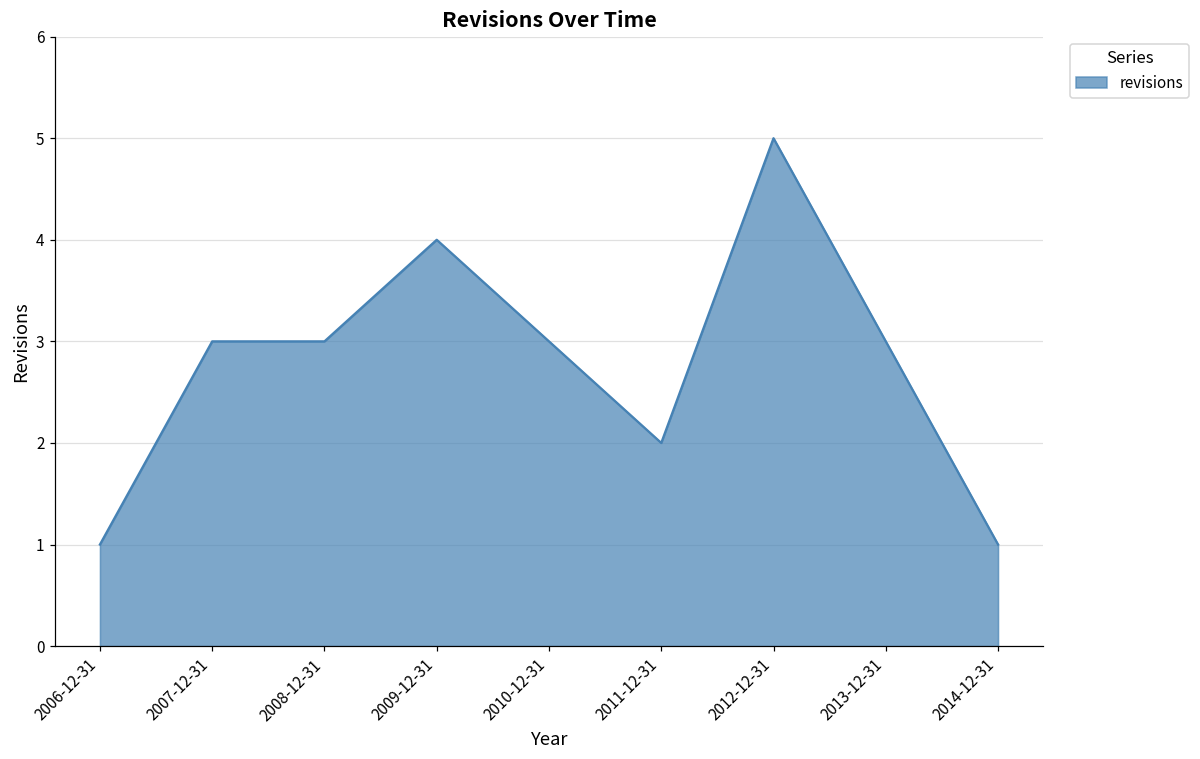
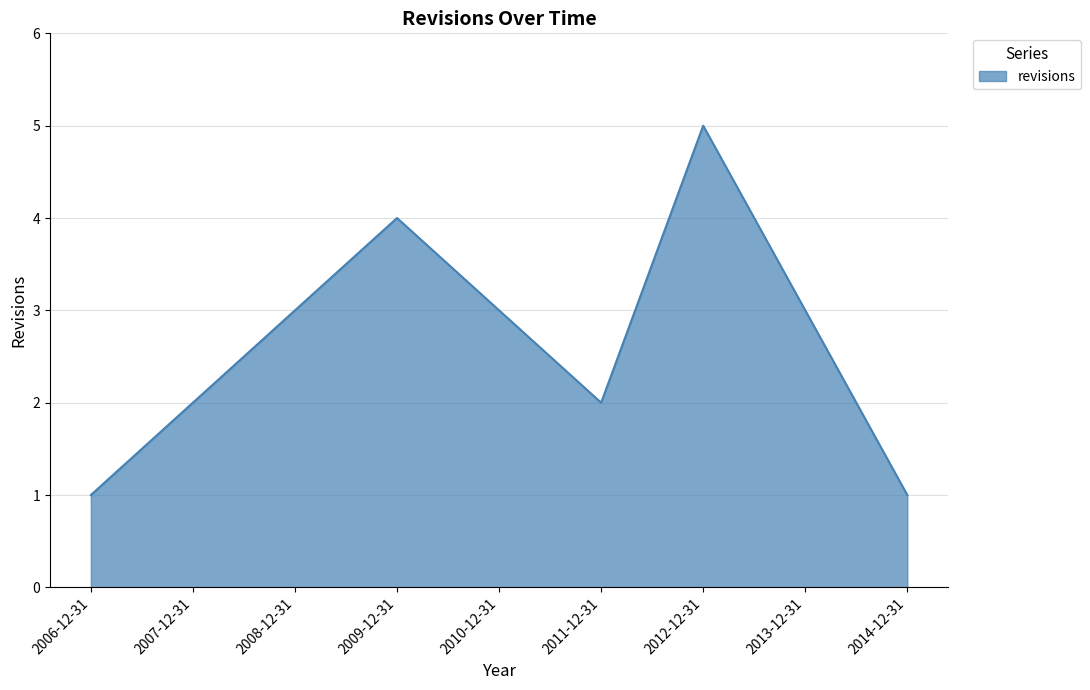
  {
    "2006-12-31": 1,
-   "2007-12-31": 3,
+   "2007-12-31": 2,
    "2008-12-31": 3,
    "2009-12-31": 4,
    "2010-12-31": 3,
    "2011-12-31": 2,
    "2012-12-31": 5,
    "2013-12-31": 3,
    "2014-12-31": 1
  }
